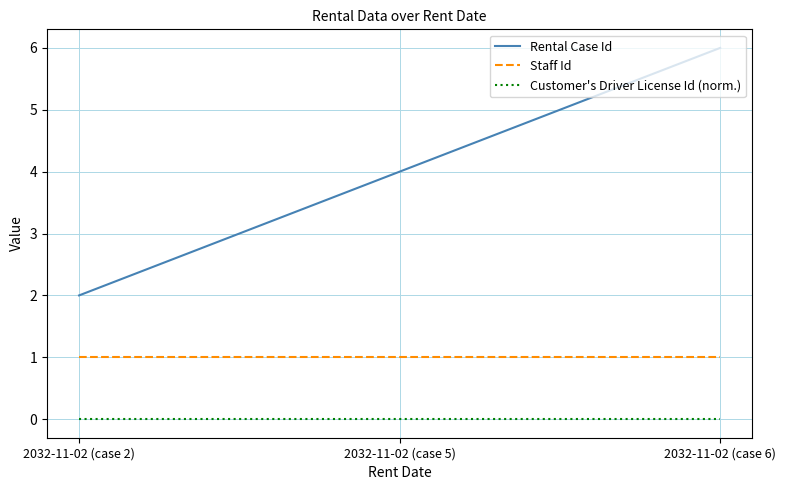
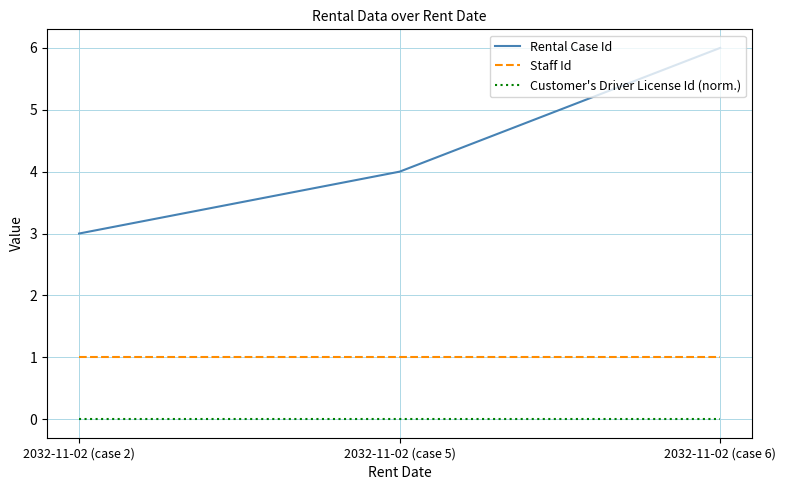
  {
    "Rental Case Id": {
-     "2032-11-02 (case 2)": 2,
+     "2032-11-02 (case 2)": 3,
      "2032-11-02 (case 5)": 4
    },
    "Staff Id": {
      "2032-11-02 (case 2)": 1,
      "2032-11-02 (case 5)": 1,
      "2032-11-02 (case 6)": 1
    },
    "Customer's Driver License Id (norm.)": {
      "2032-11-02 (case 2)": 0,
      "2032-11-02 (case 5)": 0,
      "2032-11-02 (case 6)": 0
    }
  }
